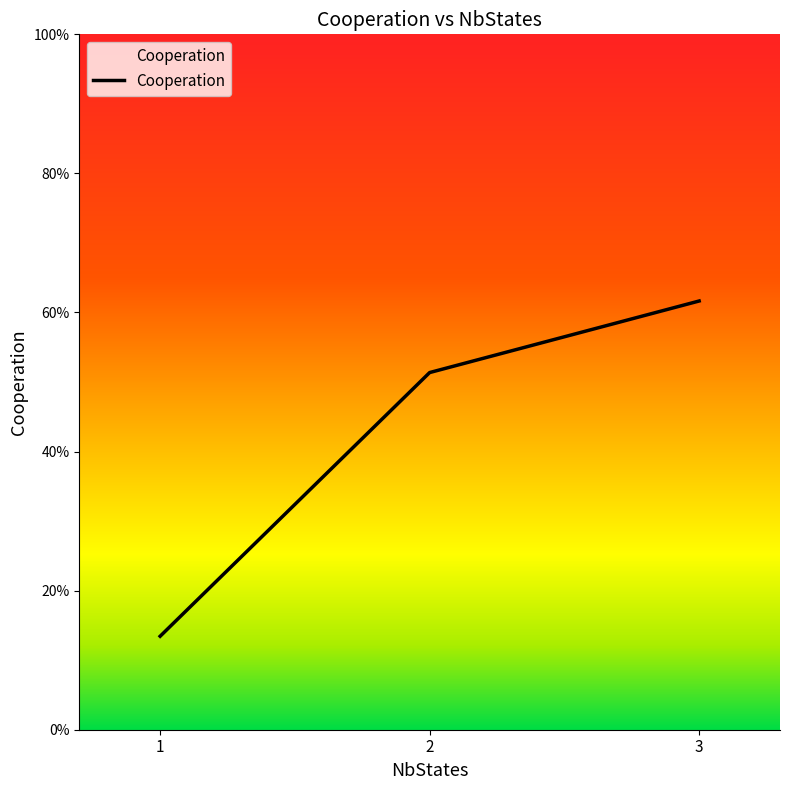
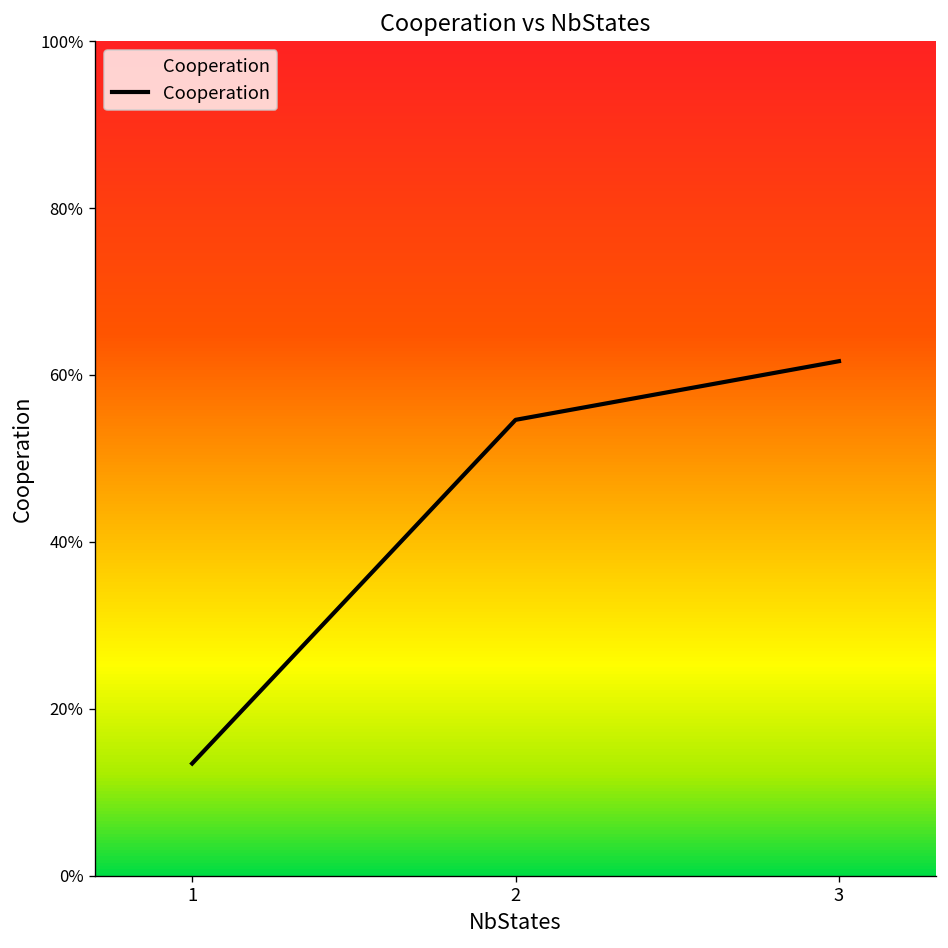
  {
    "1": "13%",
-   "2": "51%",
+   "2": "55%",
    "3": "62%"
  }
